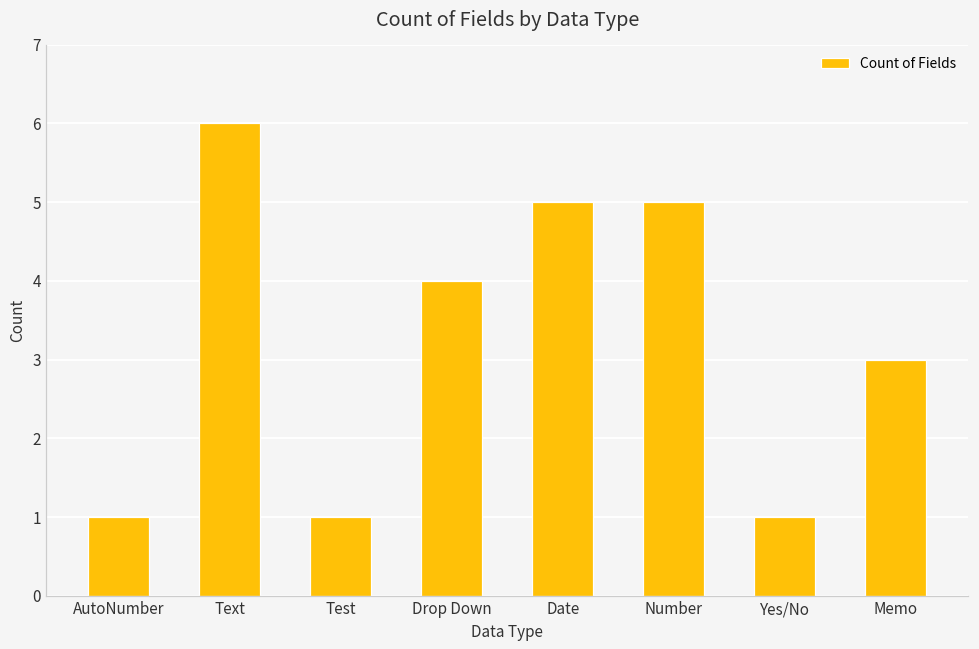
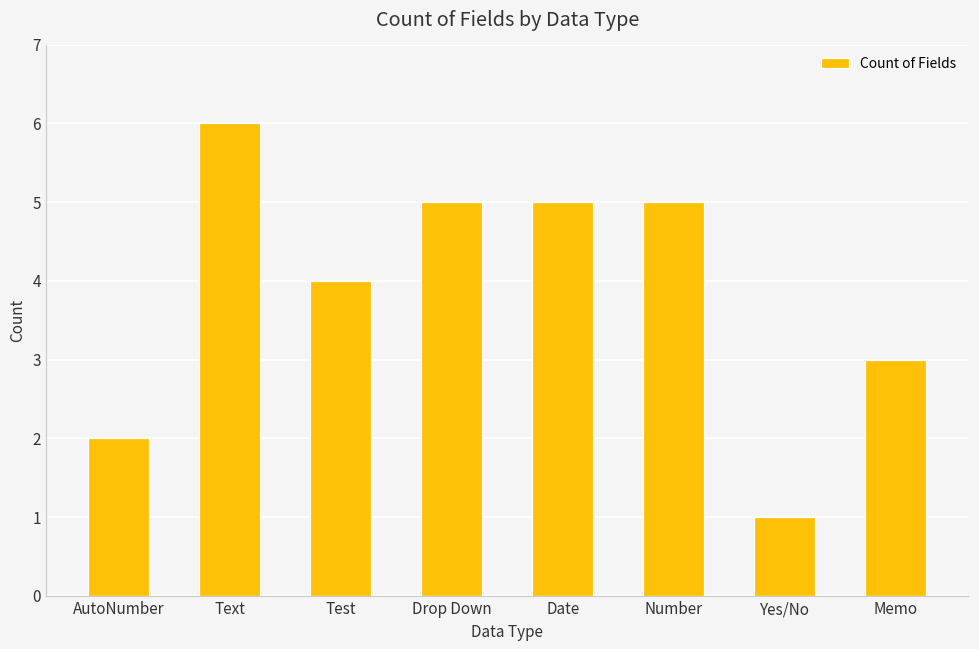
  {
-   "AutoNumber": 1,
+   "AutoNumber": 2,
    "Text": 6,
-   "Test": 1,
-   "Drop Down": 4,
+   "Test": 4,
+   "Drop Down": 5,
    "Date": 5,
    "Number": 5,
    "Yes/No": 1,
    "Memo": 3
  }
